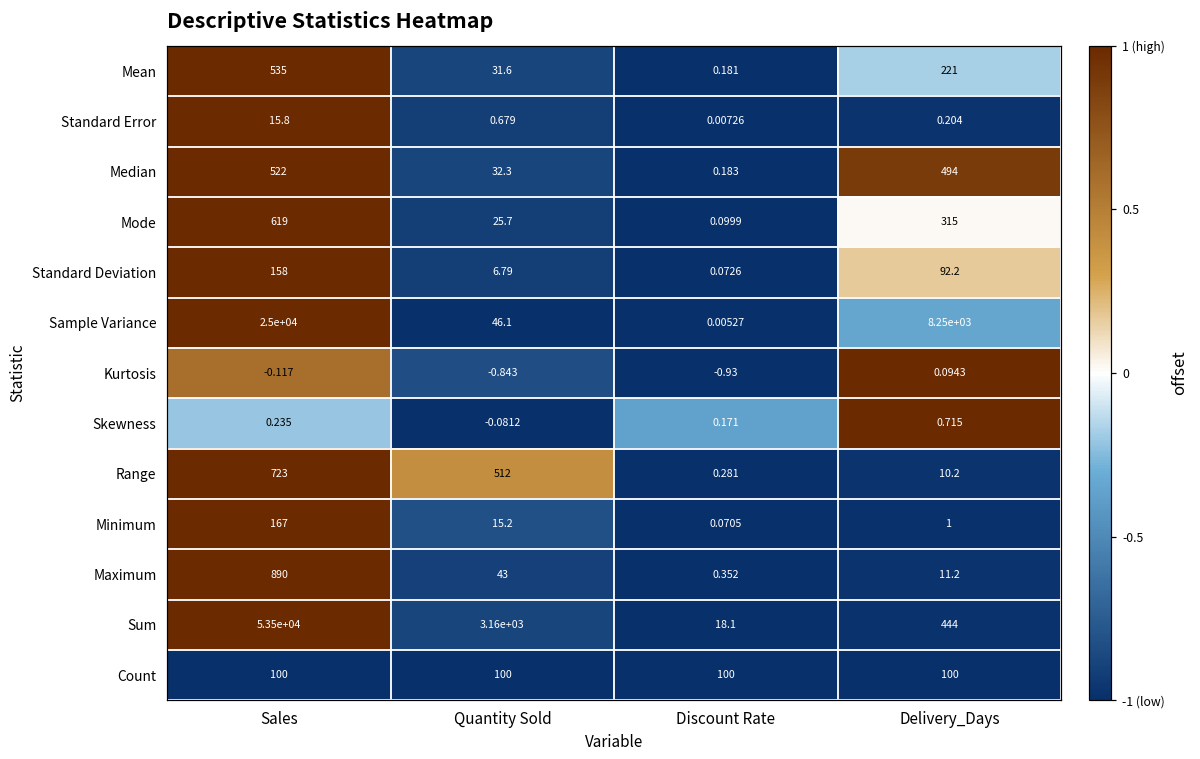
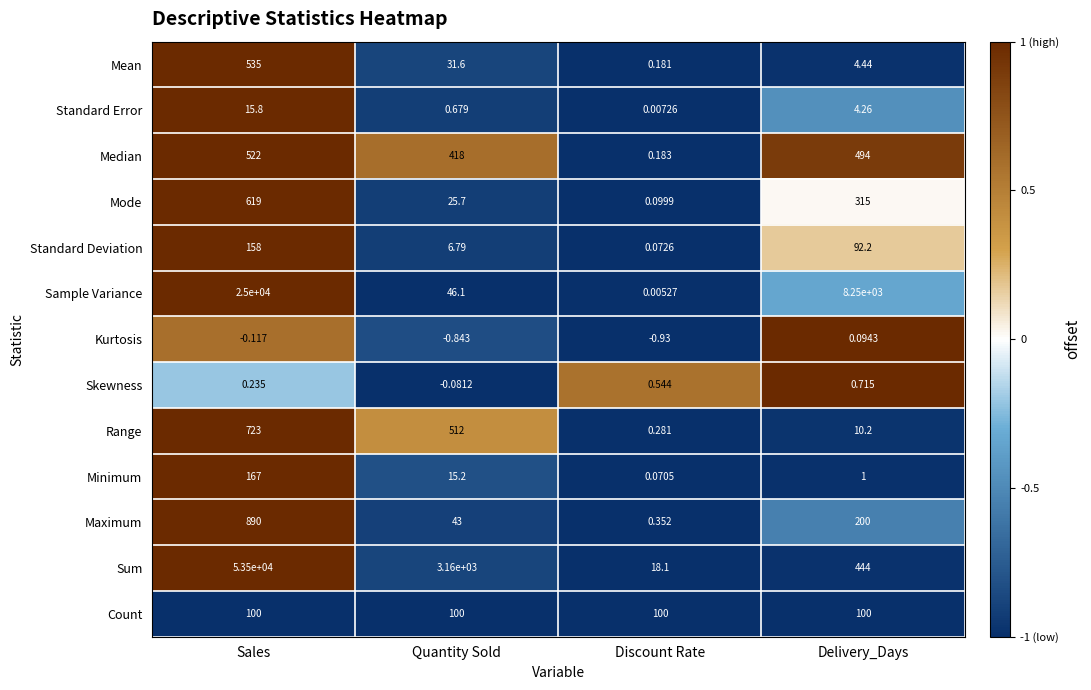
  {
    "Mean": {
      "Sales": "535",
      "Quantity Sold": "31.6",
      "Discount Rate": "0.181",
-     "Delivery_Days": "221"
+     "Delivery_Days": "4.44"
    },
    "Standard Error": {
      "Sales": "15.8",
      "Quantity Sold": "0.679",
      "Discount Rate": "0.00726",
-     "Delivery_Days": "0.204"
+     "Delivery_Days": "4.26"
    },
    "Median": {
      "Sales": "522",
-     "Quantity Sold": "32.3",
+     "Quantity Sold": "418",
      "Discount Rate": "0.183",
      "Delivery_Days": "494"
    },
    "Mode": {
      "Sales": "619",
      "Quantity Sold": "25.7",
      "Discount Rate": "0.0999",
      "Delivery_Days": "315"
    },
    "Standard Deviation": {
      "Sales": "158",
      "Quantity Sold": "6.79",
      "Discount Rate": "0.0726",
      "Delivery_Days": "92.2"
    },
    "Sample Variance": {
      "Sales": "2.5e+04",
      "Quantity Sold": "46.1",
      "Discount Rate": "0.00527",
      "Delivery_Days": "8.25e+03"
    },
    "Kurtosis": {
      "Sales": "-0.117",
      "Quantity Sold": "-0.843",
      "Discount Rate": "-0.93",
      "Delivery_Days": "0.0943"
    },
    "Skewness": {
      "Sales": "0.235",
      "Quantity Sold": "-0.0812",
-     "Discount Rate": "0.171",
+     "Discount Rate": "0.544",
      "Delivery_Days": "0.715"
    },
    "Range": {
      "Sales": "723",
      "Quantity Sold": "512",
      "Discount Rate": "0.281",
      "Delivery_Days": "10.2"
    },
    "Minimum": {
      "Sales": "167",
      "Quantity Sold": "15.2",
      "Discount Rate": "0.0705",
      "Delivery_Days": "1"
    },
    "Maximum": {
      "Sales": "890",
      "Quantity Sold": "43",
      "Discount Rate": "0.352",
-     "Delivery_Days": "11.2"
+     "Delivery_Days": "200"
    },
    "Sum": {
      "Sales": "5.35e+04",
      "Quantity Sold": "3.16e+03",
      "Discount Rate": "18.1",
      "Delivery_Days": "444"
    },
    "Count": {
      "Sales": "100",
      "Quantity Sold": "100",
      "Discount Rate": "100",
      "Delivery_Days": "100"
    }
  }
